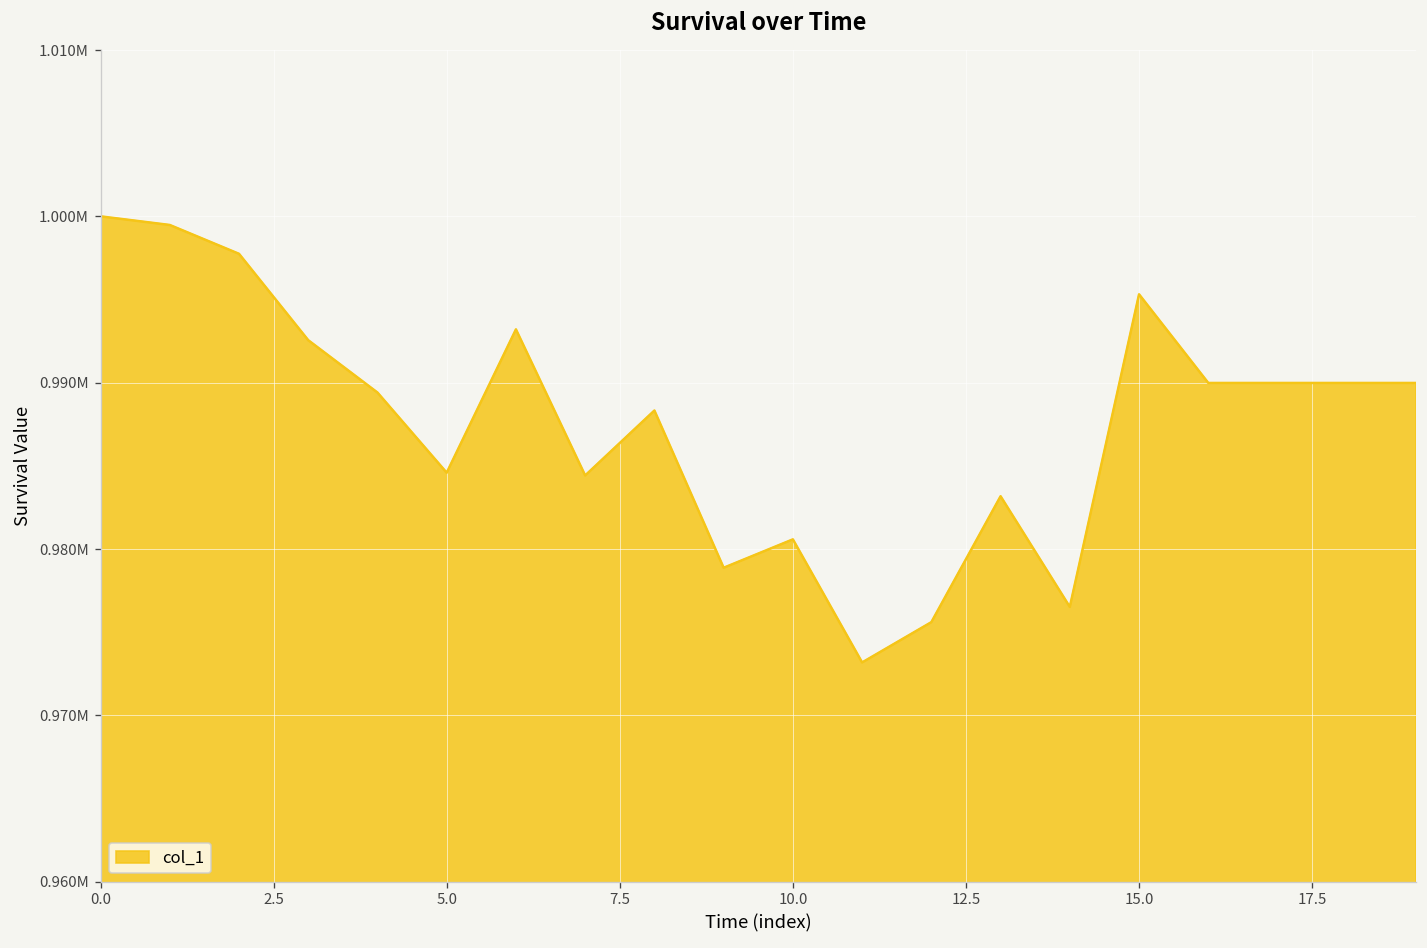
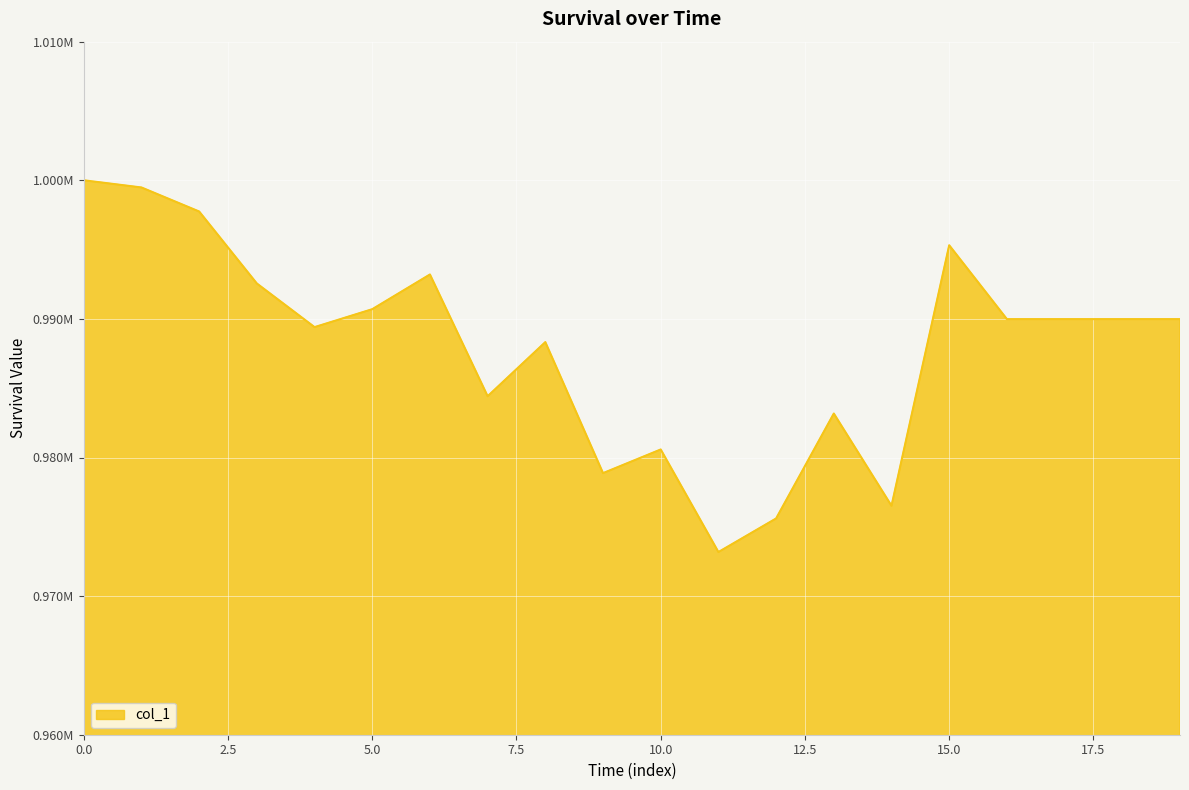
  {
    "0.0": 1000000,
-   "5.0": 984600,
+   "5.0": 990700,
    "10.0": 980600,
    "15.0": 995300
  }
